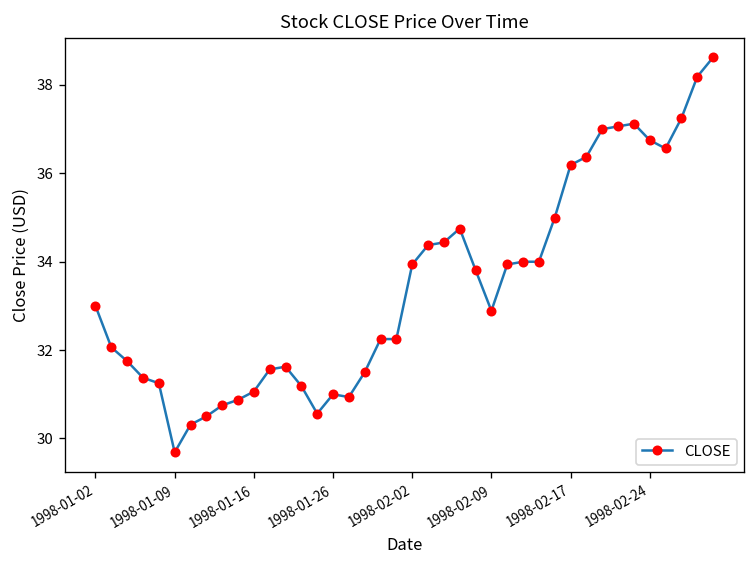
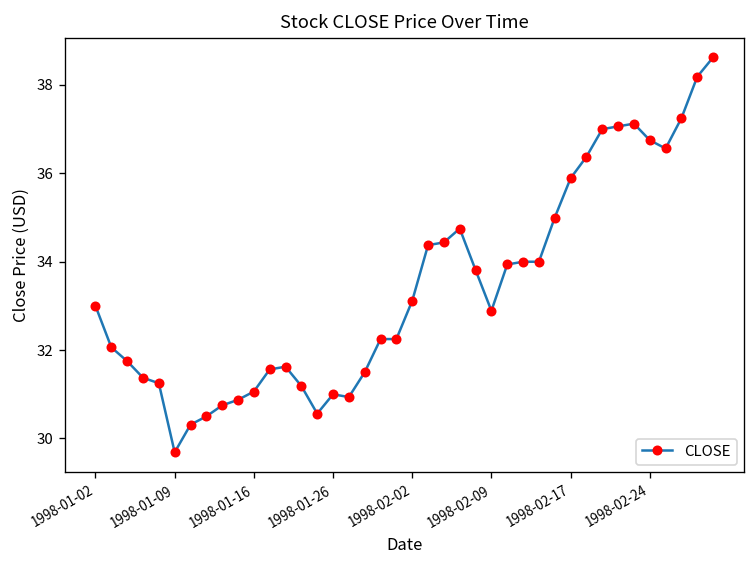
  {
    "1998-01-02": 33.0,
    "1998-01-09": 29.7,
    "1998-01-16": 31.1,
    "1998-01-26": 31.0,
-   "1998-02-02": 33.9,
+   "1998-02-02": 33.1,
    "1998-02-09": 32.9,
-   "1998-02-17": 36.2,
+   "1998-02-17": 35.9,
    "1998-02-24": 36.8
  }
